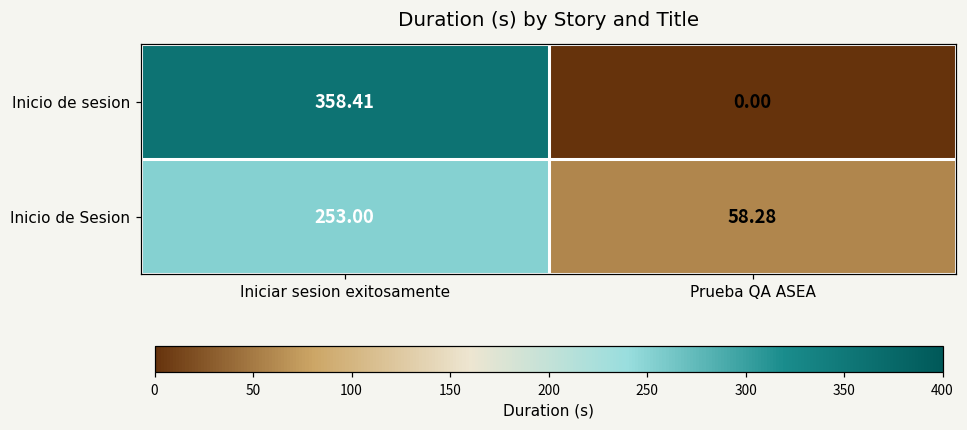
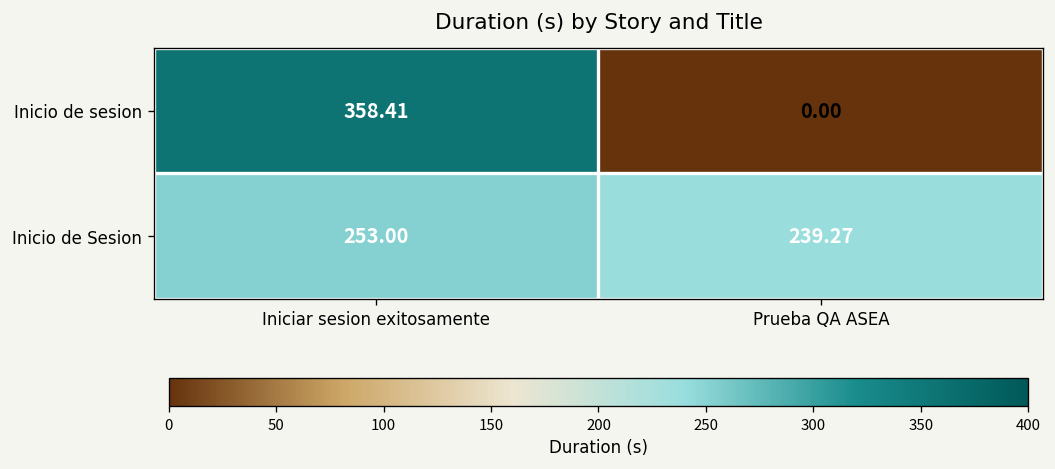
  {
    "Inicio de sesion": {
      "Iniciar sesion exitosamente": 358.41,
      "Prueba QA ASEA": 0.00
    },
    "Inicio de Sesion": {
      "Iniciar sesion exitosamente": 253.00,
-     "Prueba QA ASEA": 58.28
+     "Prueba QA ASEA": 239.27
    }
  }
